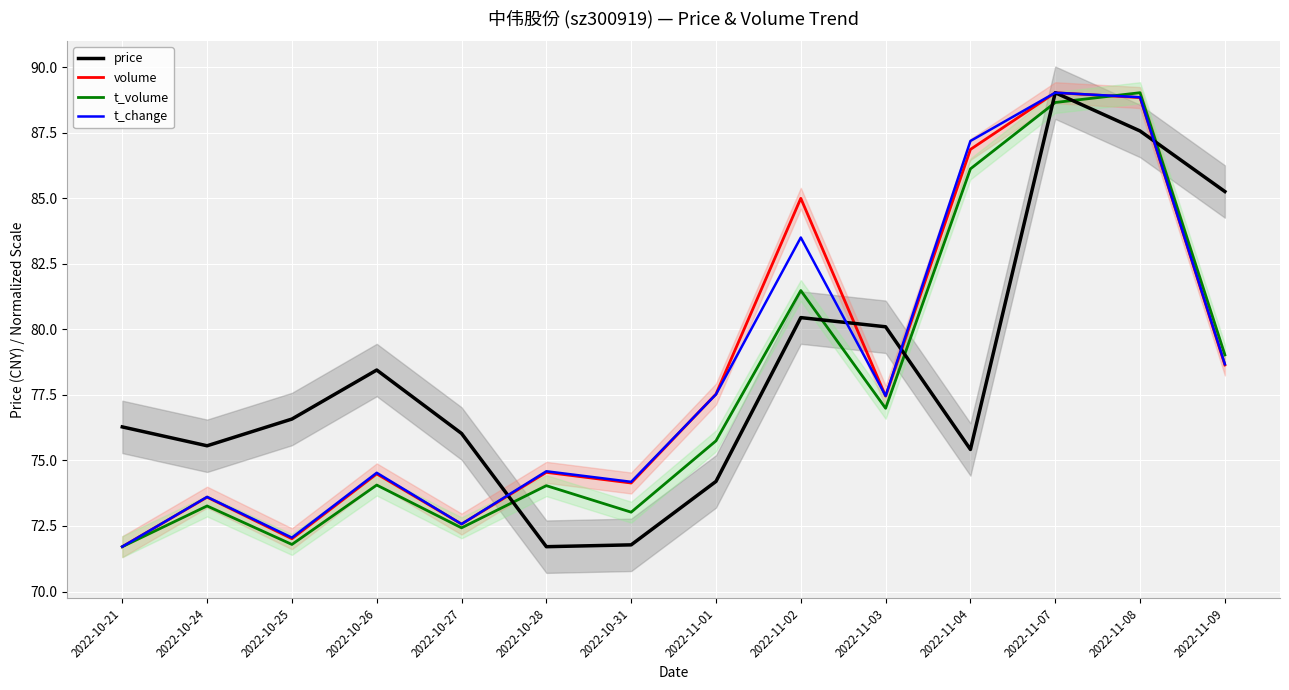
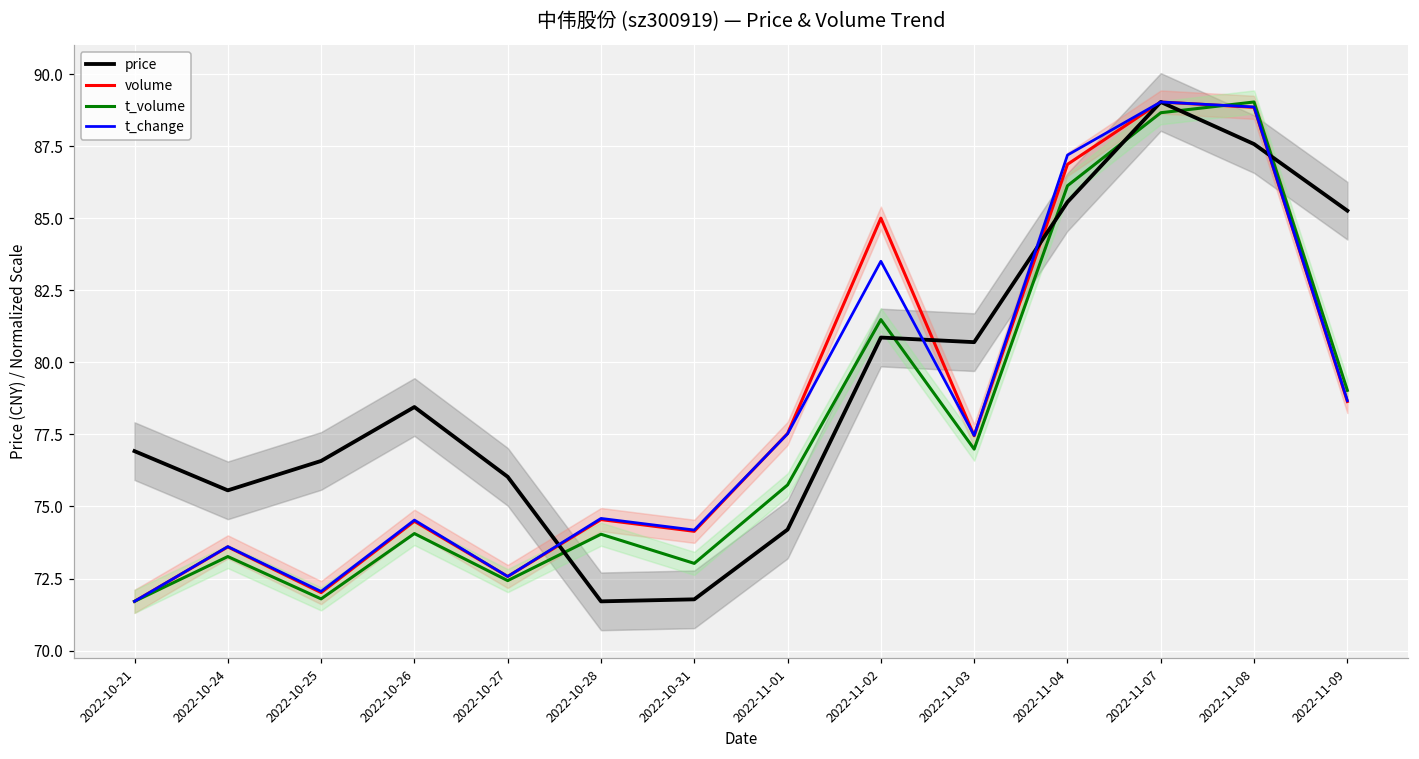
  {
    "price": {
-     "2022-10-21": 76.3,
+     "2022-10-21": 76.9,
      "2022-10-24": 75.6,
      "2022-10-25": 76.6,
      "2022-10-26": 78.5,
      "2022-10-27": 76.0,
      "2022-10-28": 71.7,
      "2022-10-31": 71.8,
      "2022-11-01": 74.2,
-     "2022-11-02": 80.5,
-     "2022-11-03": 80.1,
-     "2022-11-04": 75.4,
+     "2022-11-02": 80.9,
+     "2022-11-03": 80.7,
+     "2022-11-04": 85.6,
      "2022-11-08": 87.6,
      "2022-11-09": 85.3
    },
    "volume": {
      "2022-11-02": 85.0,
      "2022-11-04": 86.9
    },
    "t_volume": {
      "2022-10-24": 73.3,
      "2022-10-25": 71.8,
      "2022-10-26": 74.1,
      "2022-10-27": 72.4,
      "2022-10-28": 74.0,
      "2022-10-31": 73.0,
      "2022-11-01": 75.7,
      "2022-11-03": 77.0,
      "2022-11-04": 86.1,
      "2022-11-07": 88.7,
      "2022-11-08": 89.0
    },
    "t_change": {
      "2022-11-02": 83.5
    }
  }
